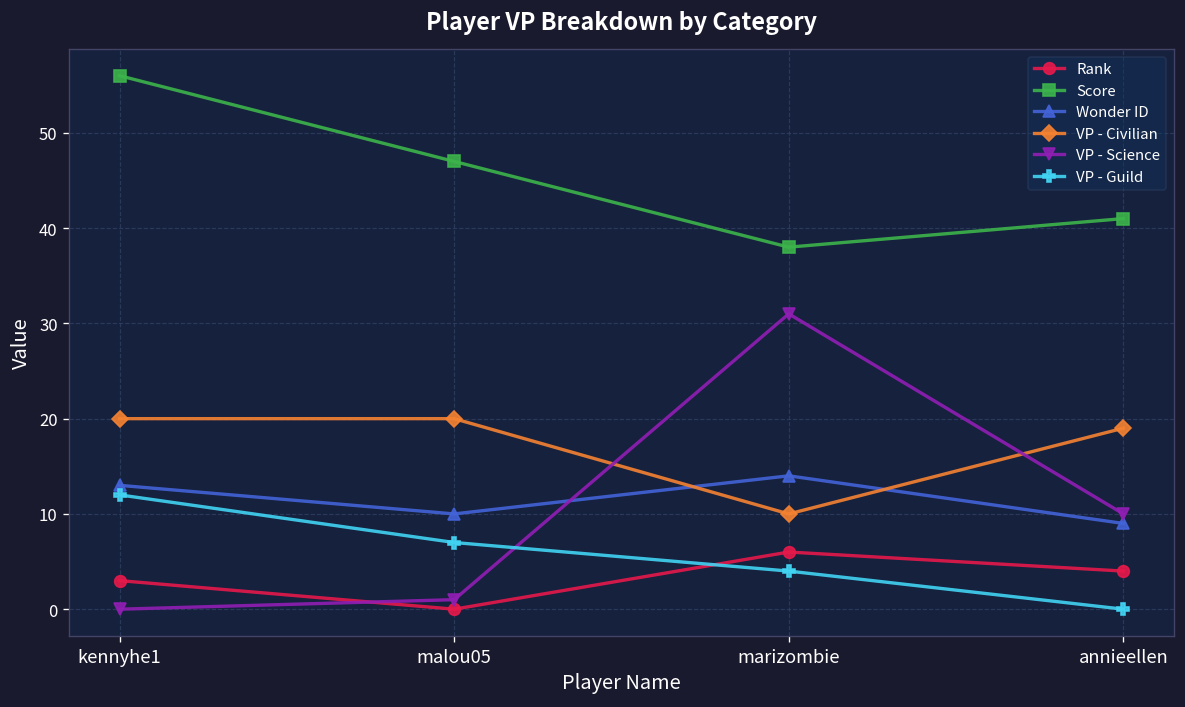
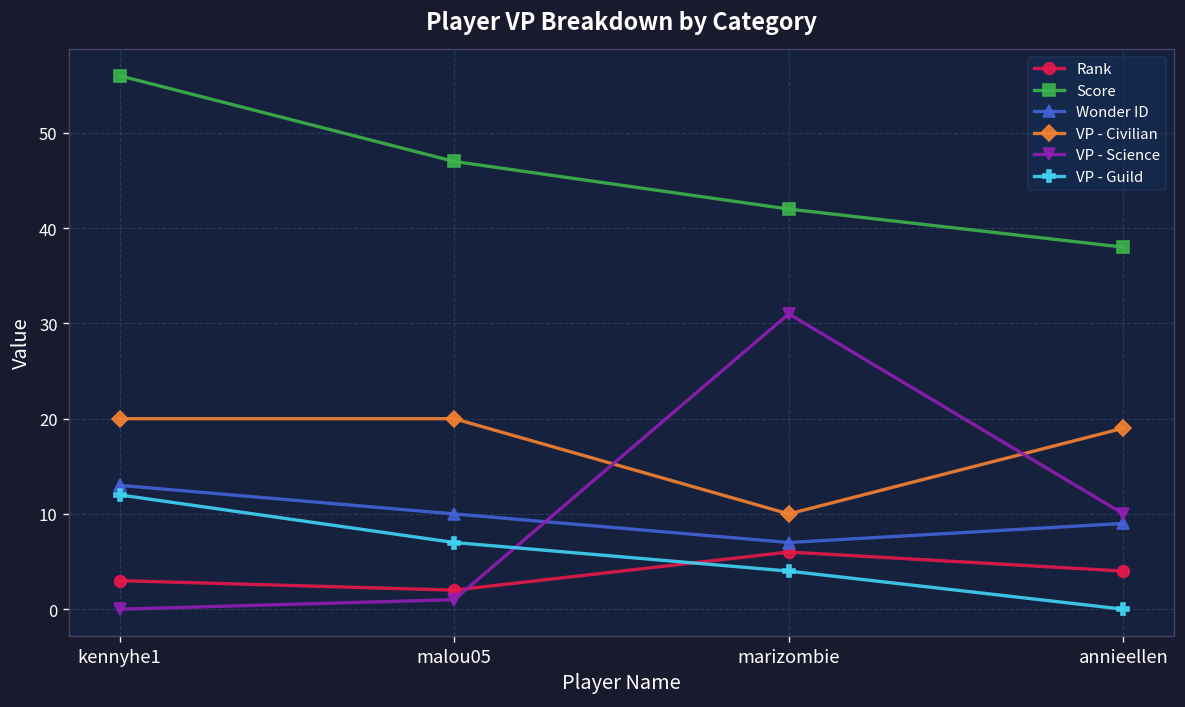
  {
    "Rank": {
      "kennyhe1": 3,
-     "malou05": 0,
+     "malou05": 2,
      "marizombie": 6,
      "annieellen": 4
    },
    "Score": {
      "kennyhe1": 56,
      "malou05": 47,
-     "marizombie": 38,
-     "annieellen": 41
+     "marizombie": 42,
+     "annieellen": 38
    },
    "Wonder ID": {
      "kennyhe1": 13,
      "malou05": 10,
-     "marizombie": 14,
+     "marizombie": 7,
      "annieellen": 9
    },
    "VP - Civilian": {
      "kennyhe1": 20,
      "malou05": 20,
      "marizombie": 10,
      "annieellen": 19
    },
    "VP - Science": {
      "kennyhe1": 0,
      "malou05": 1,
      "marizombie": 31,
      "annieellen": 10
    },
    "VP - Guild": {
      "kennyhe1": 12,
      "malou05": 7,
      "marizombie": 4,
      "annieellen": 0
    }
  }
